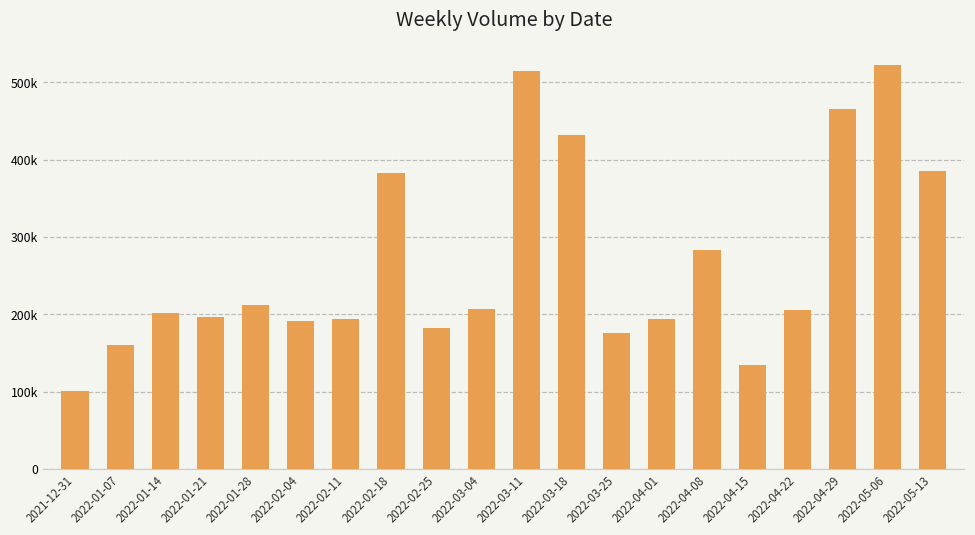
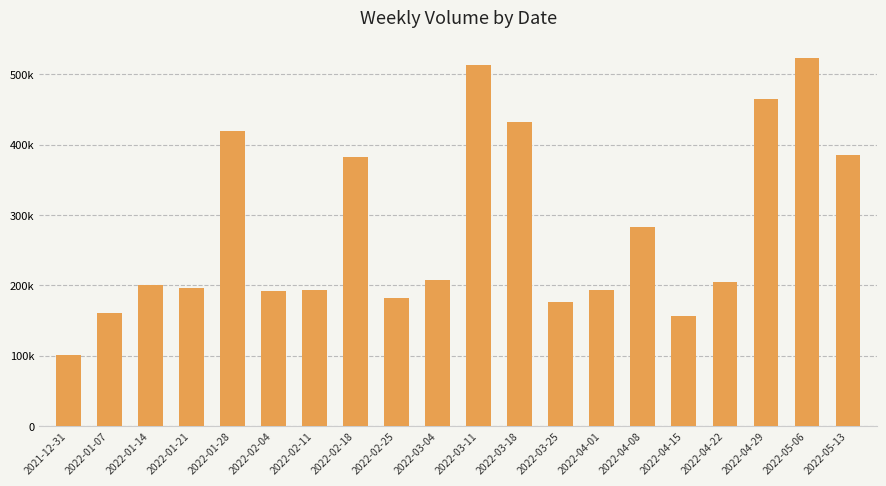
  {
    "2021-12-31": 100000,
    "2022-01-07": 160000,
    "2022-01-14": 200000,
    "2022-01-21": 200000,
-   "2022-01-28": 210000,
+   "2022-01-28": 420000,
    "2022-02-04": 190000,
    "2022-02-11": 190000,
    "2022-02-18": 380000,
    "2022-02-25": 180000,
    "2022-03-04": 210000,
    "2022-03-11": 510000,
    "2022-03-18": 430000,
    "2022-03-25": 180000,
    "2022-04-01": 190000,
    "2022-04-08": 280000,
-   "2022-04-15": 130000,
+   "2022-04-15": 160000,
    "2022-04-22": 210000,
    "2022-04-29": 470000,
    "2022-05-06": 520000,
    "2022-05-13": 390000
  }
